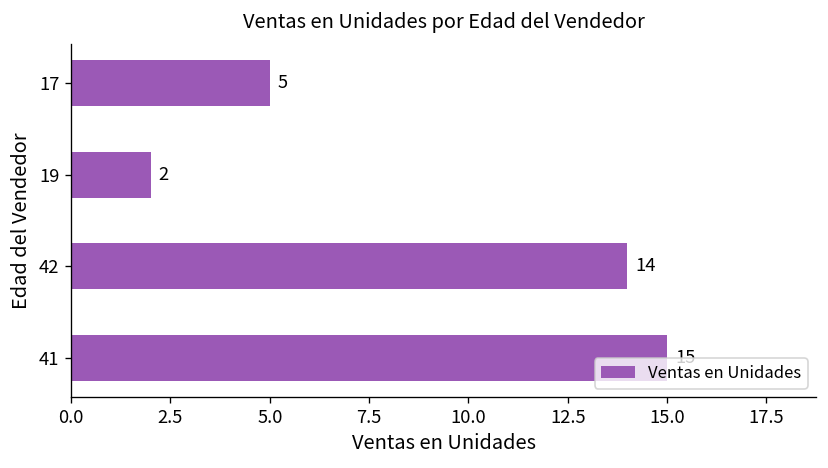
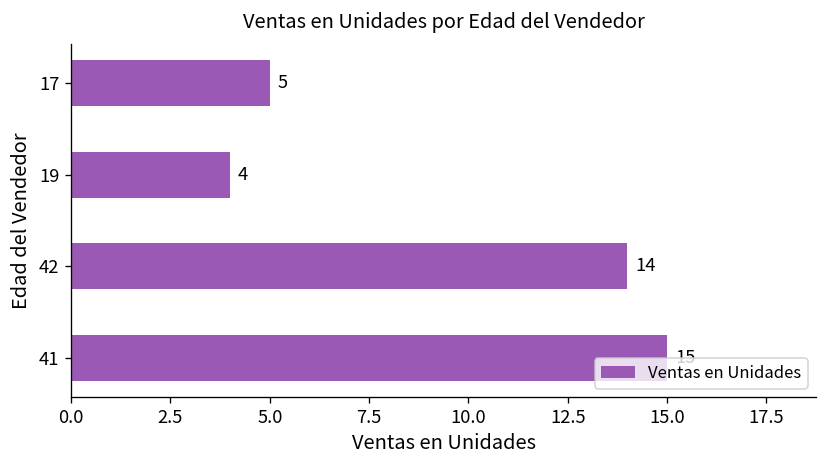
  {
    "17": 5,
-   "19": 2,
+   "19": 4,
    "42": 14
  }
